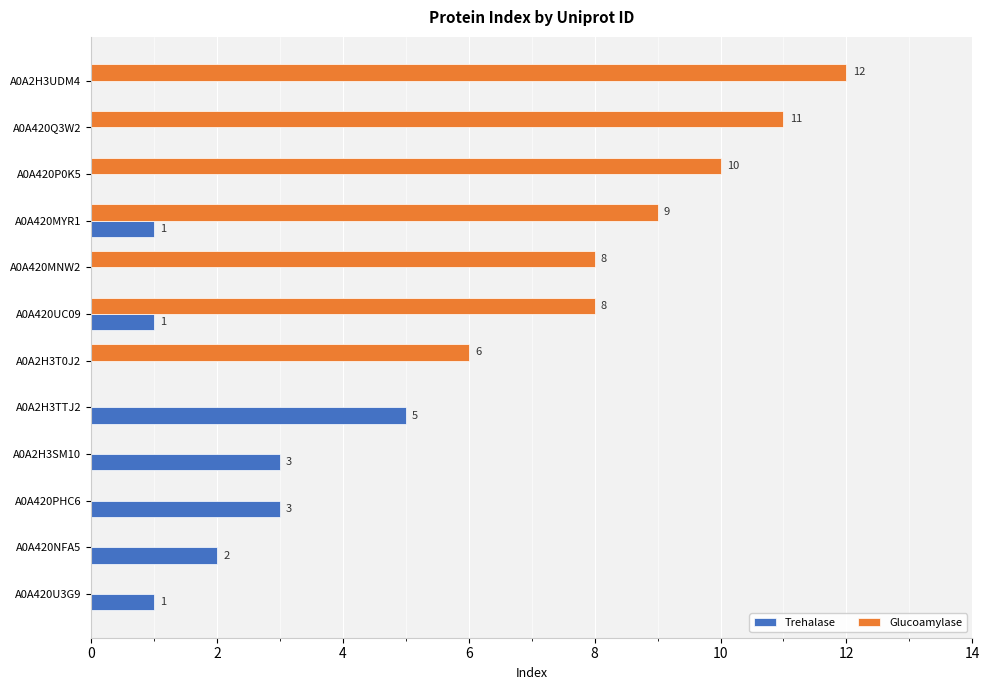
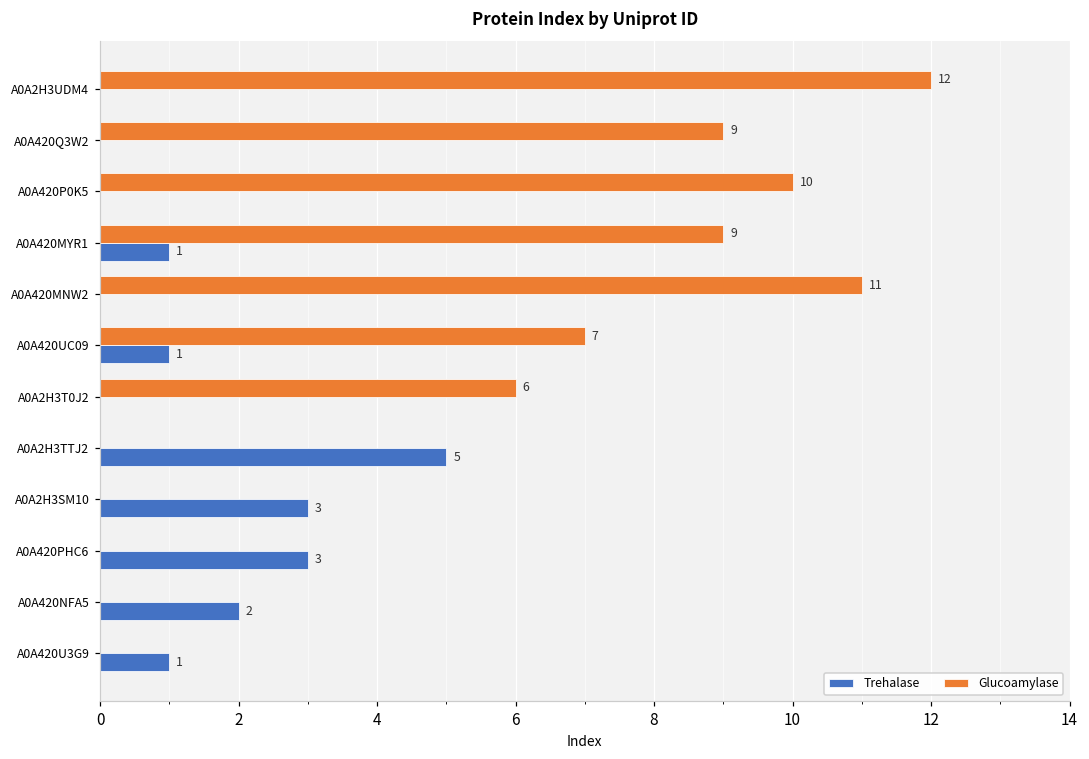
  {
    "Trehalase": {
      "A0A420MYR1": 1,
      "A0A420UC09": 1,
      "A0A2H3TTJ2": 5,
      "A0A2H3SM10": 3,
      "A0A420PHC6": 3,
      "A0A420NFA5": 2,
      "A0A420U3G9": 1
    },
    "Glucoamylase": {
      "A0A2H3UDM4": 12,
-     "A0A420Q3W2": 11,
+     "A0A420Q3W2": 9,
      "A0A420P0K5": 10,
      "A0A420MYR1": 9,
-     "A0A420MNW2": 8,
-     "A0A420UC09": 8,
+     "A0A420MNW2": 11,
+     "A0A420UC09": 7,
      "A0A2H3T0J2": 6
    }
  }
